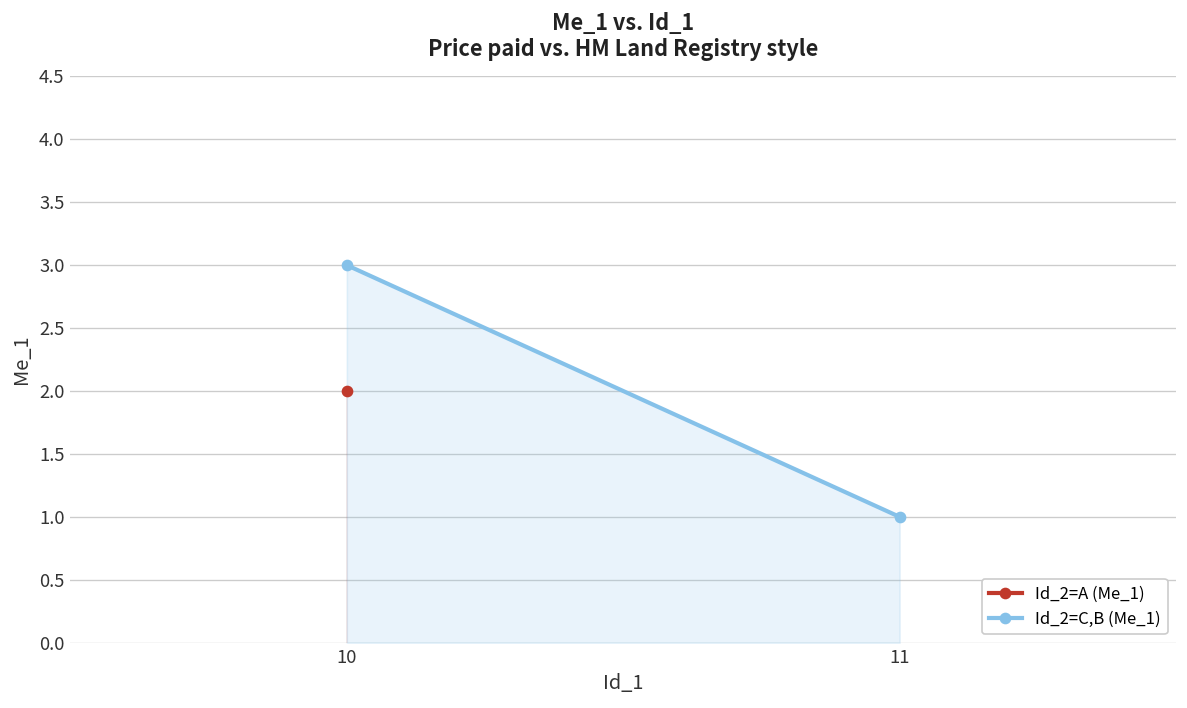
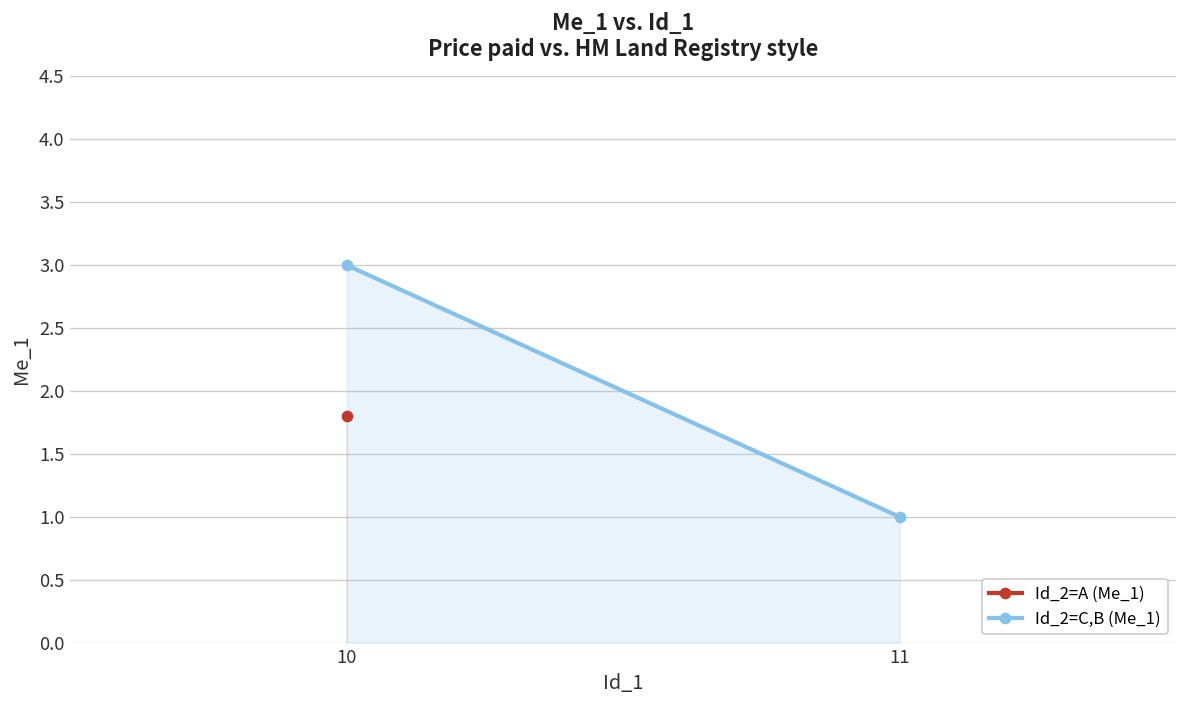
  {
    "Id_2=A (Me_1)": {
-     "10": 2.0
+     "10": 1.8
    },
    "Id_2=C,B (Me_1)": {
      "10": 3.0,
      "11": 1.0
    }
  }
